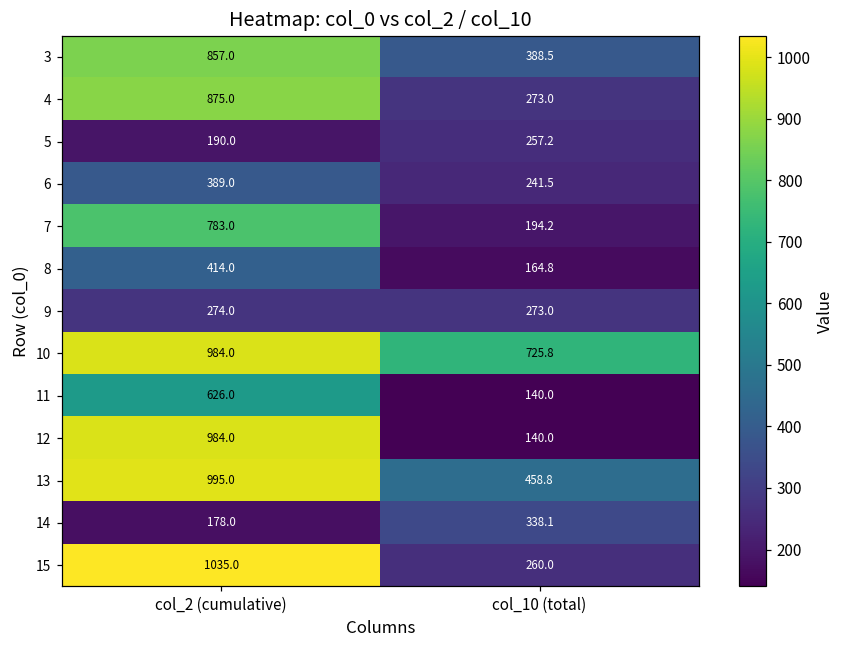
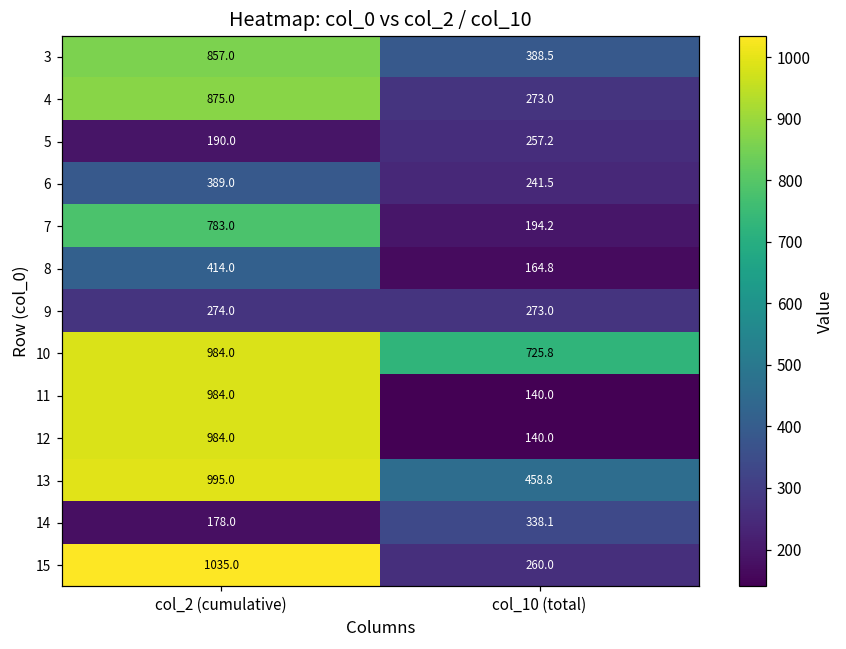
  {
    "3": {
      "col_2 (cumulative)": 857.0,
      "col_10 (total)": 388.5
    },
    "4": {
      "col_2 (cumulative)": 875.0,
      "col_10 (total)": 273.0
    },
    "5": {
      "col_2 (cumulative)": 190.0,
      "col_10 (total)": 257.2
    },
    "6": {
      "col_2 (cumulative)": 389.0,
      "col_10 (total)": 241.5
    },
    "7": {
      "col_2 (cumulative)": 783.0,
      "col_10 (total)": 194.2
    },
    "8": {
      "col_2 (cumulative)": 414.0,
      "col_10 (total)": 164.8
    },
    "9": {
      "col_2 (cumulative)": 274.0,
      "col_10 (total)": 273.0
    },
    "10": {
      "col_2 (cumulative)": 984.0,
      "col_10 (total)": 725.8
    },
    "11": {
-     "col_2 (cumulative)": 626.0,
+     "col_2 (cumulative)": 984.0,
      "col_10 (total)": 140.0
    },
    "12": {
      "col_2 (cumulative)": 984.0,
      "col_10 (total)": 140.0
    },
    "13": {
      "col_2 (cumulative)": 995.0,
      "col_10 (total)": 458.8
    },
    "14": {
      "col_2 (cumulative)": 178.0,
      "col_10 (total)": 338.1
    },
    "15": {
      "col_2 (cumulative)": 1035.0,
      "col_10 (total)": 260.0
    }
  }
